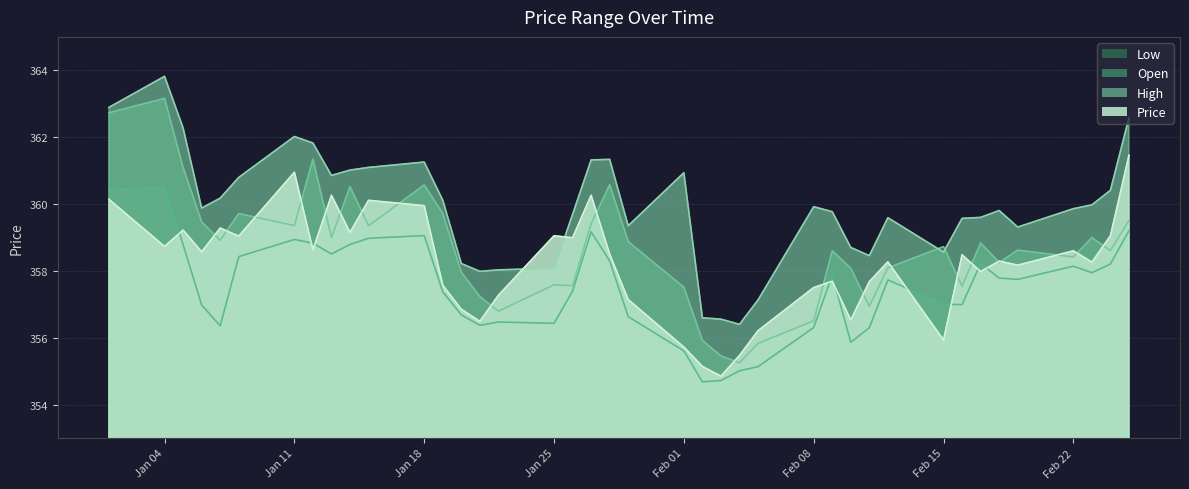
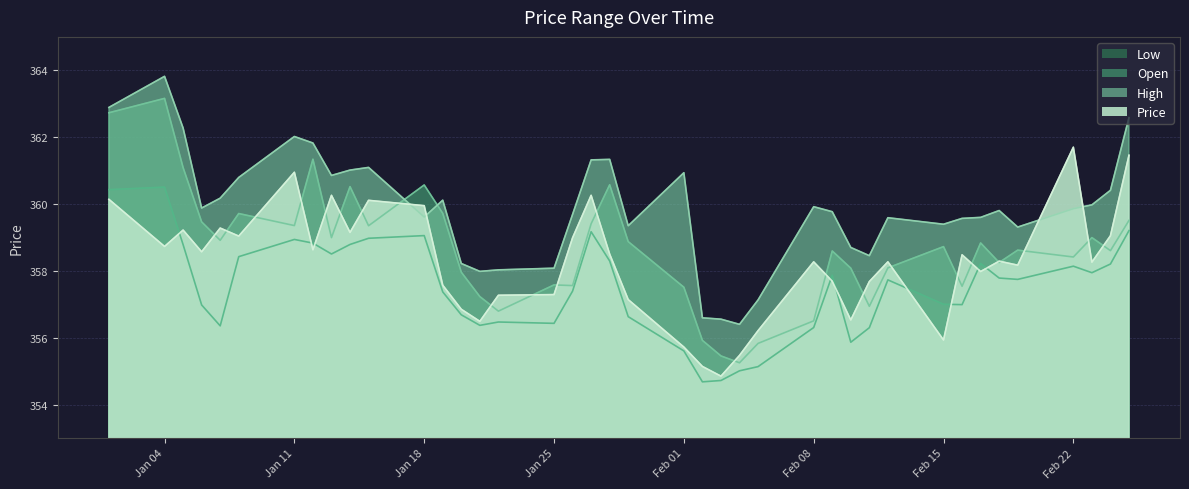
  {
    "High": {
      "Jan 04": 363.8,
      "Jan 11": 362.0,
-     "Jan 18": 361.3,
+     "Jan 18": 359.6,
      "Jan 25": 358.1,
      "Feb 01": 360.9,
      "Feb 08": 359.9,
-     "Feb 15": 358.6,
+     "Feb 15": 359.4,
      "Feb 22": 359.9
    },
    "Price": {
      "Jan 04": 358.7,
      "Jan 11": 361.0,
      "Jan 18": 360.0,
-     "Jan 25": 359.1,
+     "Jan 25": 357.3,
      "Feb 01": 355.7,
-     "Feb 08": 357.5,
+     "Feb 08": 358.3,
      "Feb 15": 355.9,
-     "Feb 22": 358.6
+     "Feb 22": 361.7
    }
  }
